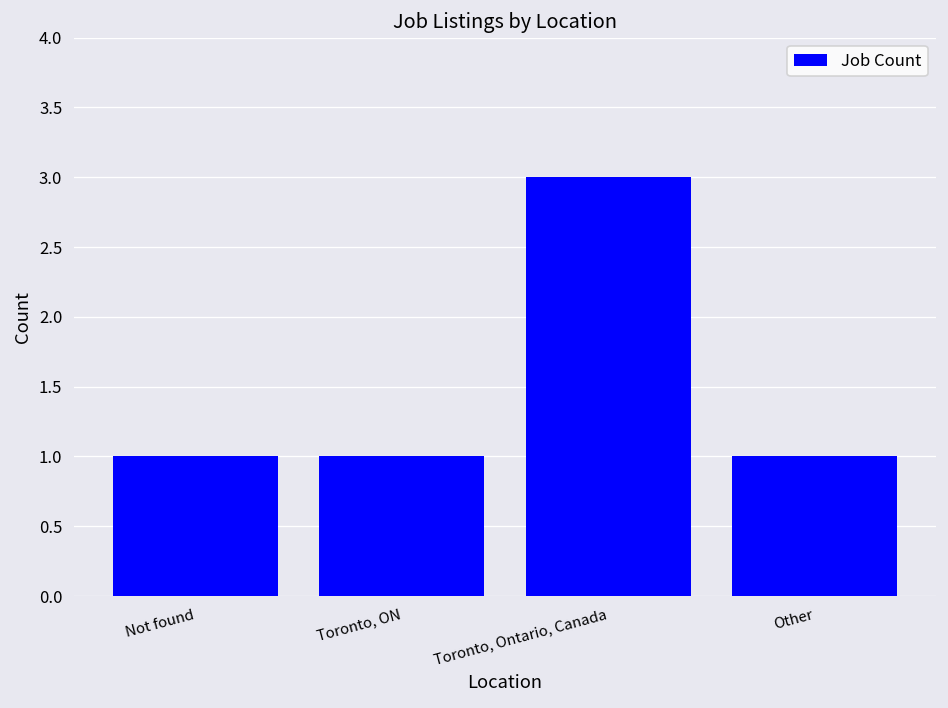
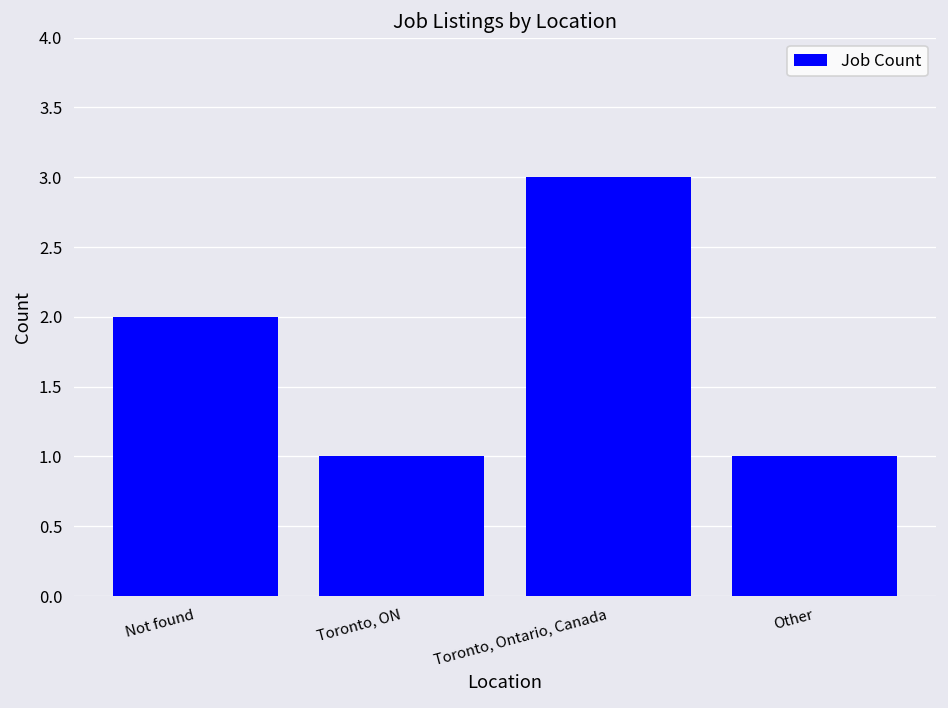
  {
-   "Not found": 1,
+   "Not found": 2,
    "Toronto, ON": 1,
    "Toronto, Ontario, Canada": 3,
    "Other": 1
  }
